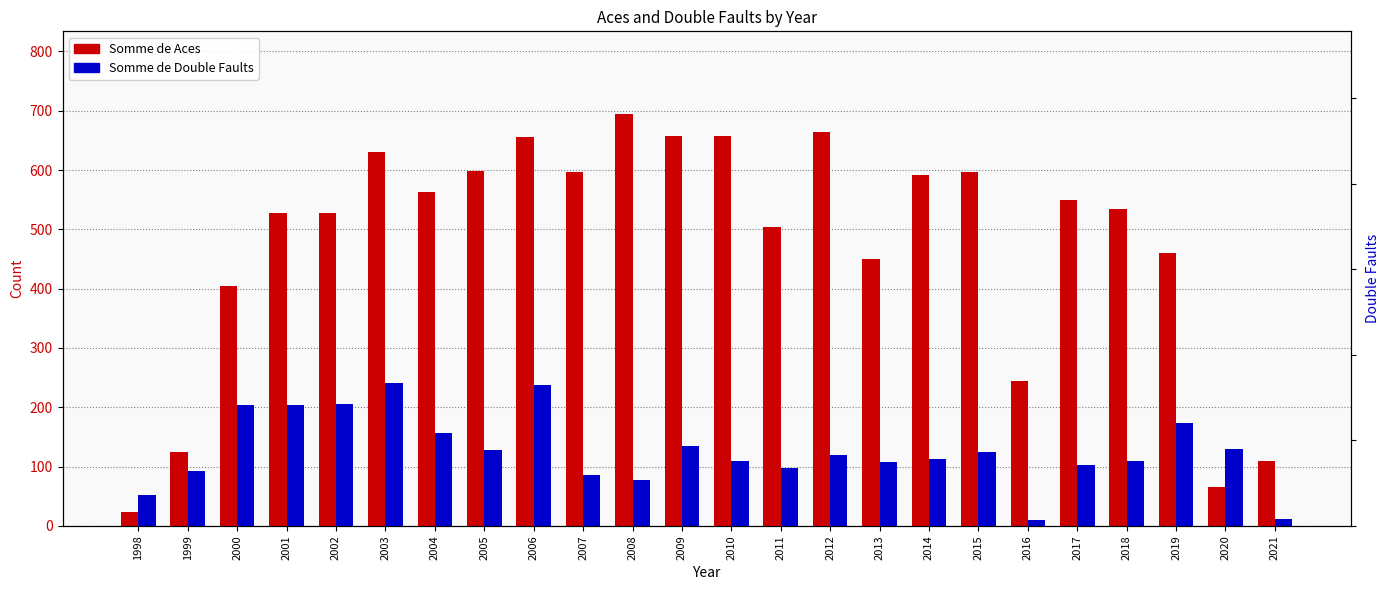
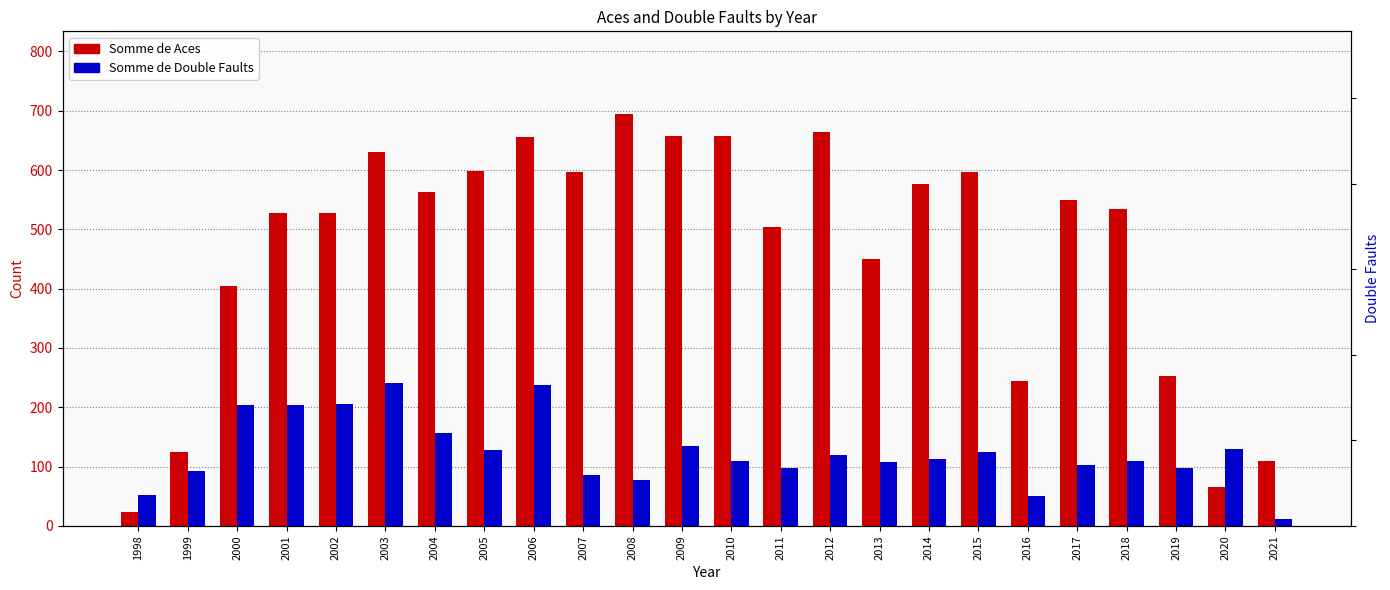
  {
    "Somme de Aces": {
      "1998": 20,
      "1999": 130,
      "2000": 410,
      "2001": 530,
      "2002": 530,
      "2003": 630,
      "2004": 560,
      "2005": 600,
      "2006": 660,
      "2007": 600,
      "2008": 700,
      "2009": 660,
      "2010": 660,
      "2011": 500,
      "2012": 670,
      "2013": 450,
-     "2014": 590,
+     "2014": 580,
      "2015": 600,
      "2016": 250,
      "2017": 550,
      "2018": 540,
-     "2019": 460,
+     "2019": 250,
      "2020": 70,
      "2021": 110
    },
    "Somme de Double Faults": {
      "1998": 50,
      "1999": 90,
      "2000": 200,
      "2001": 200,
      "2002": 210,
      "2003": 240,
      "2004": 160,
      "2005": 130,
      "2006": 240,
      "2007": 90,
      "2008": 80,
      "2009": 130,
      "2010": 110,
      "2011": 100,
      "2012": 120,
      "2013": 110,
      "2014": 110,
      "2015": 130,
-     "2016": 10,
+     "2016": 50,
      "2017": 100,
      "2018": 110,
-     "2019": 170,
+     "2019": 100,
      "2020": 130,
      "2021": 10
    }
  }
